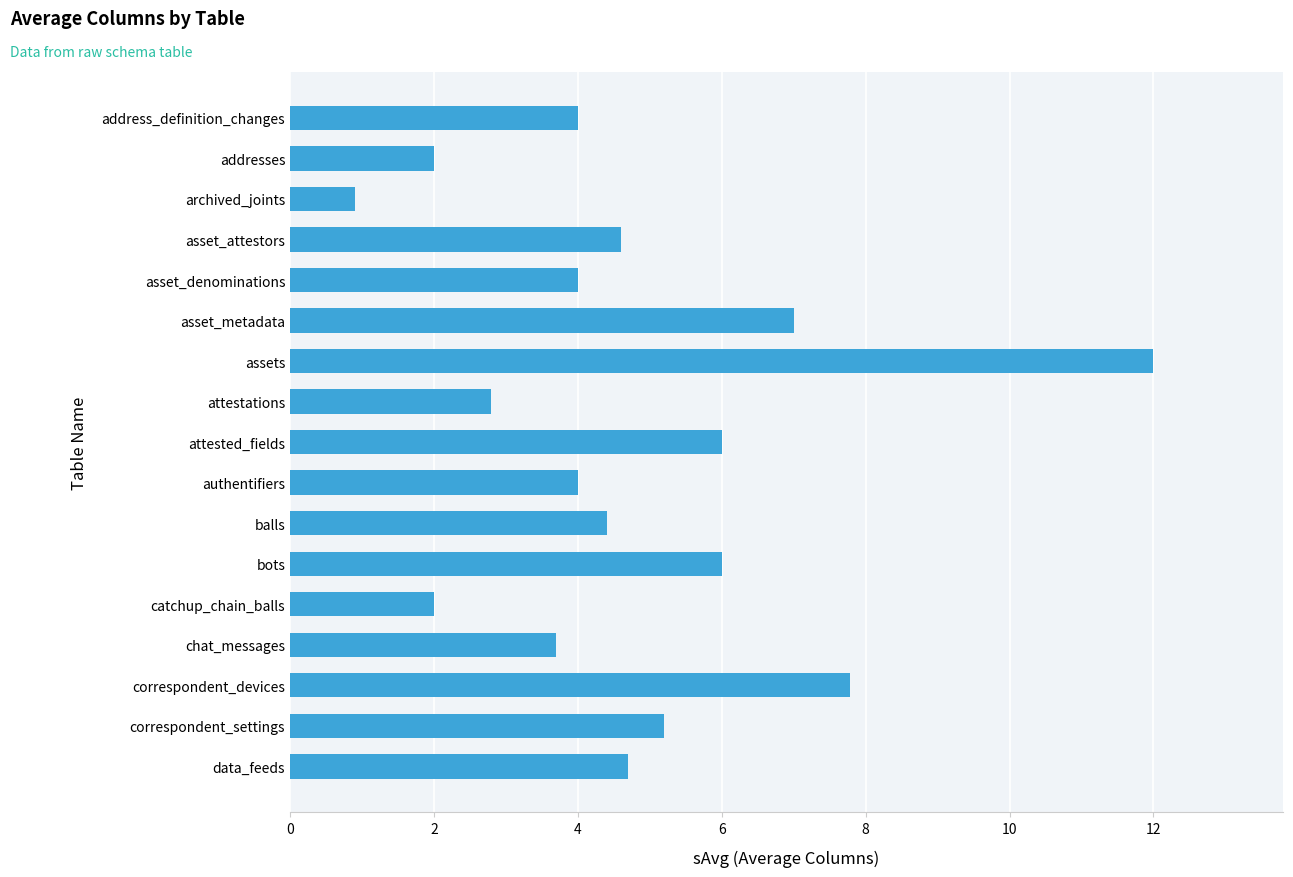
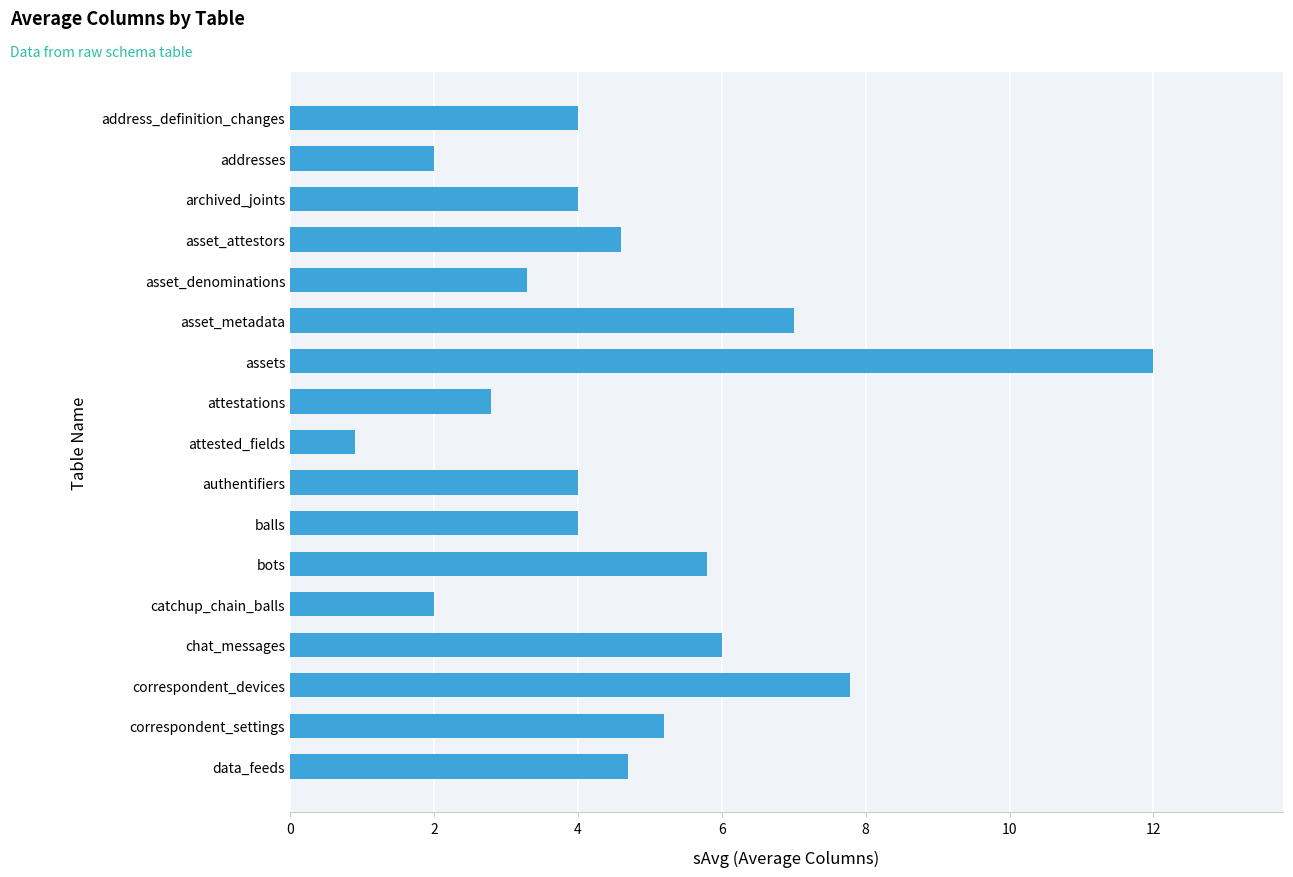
  {
    "address_definition_changes": 4.0,
    "addresses": 2.0,
-   "archived_joints": 0.9,
+   "archived_joints": 4.0,
    "asset_attestors": 4.6,
-   "asset_denominations": 4.0,
+   "asset_denominations": 3.3,
    "asset_metadata": 7.0,
    "assets": 12.0,
    "attestations": 2.8,
-   "attested_fields": 6.0,
+   "attested_fields": 0.9,
    "authentifiers": 4.0,
-   "balls": 4.4,
-   "bots": 6.0,
+   "balls": 4.0,
+   "bots": 5.8,
    "catchup_chain_balls": 2.0,
-   "chat_messages": 3.7,
+   "chat_messages": 6.0,
    "correspondent_devices": 7.8,
    "correspondent_settings": 5.2,
    "data_feeds": 4.7
  }
